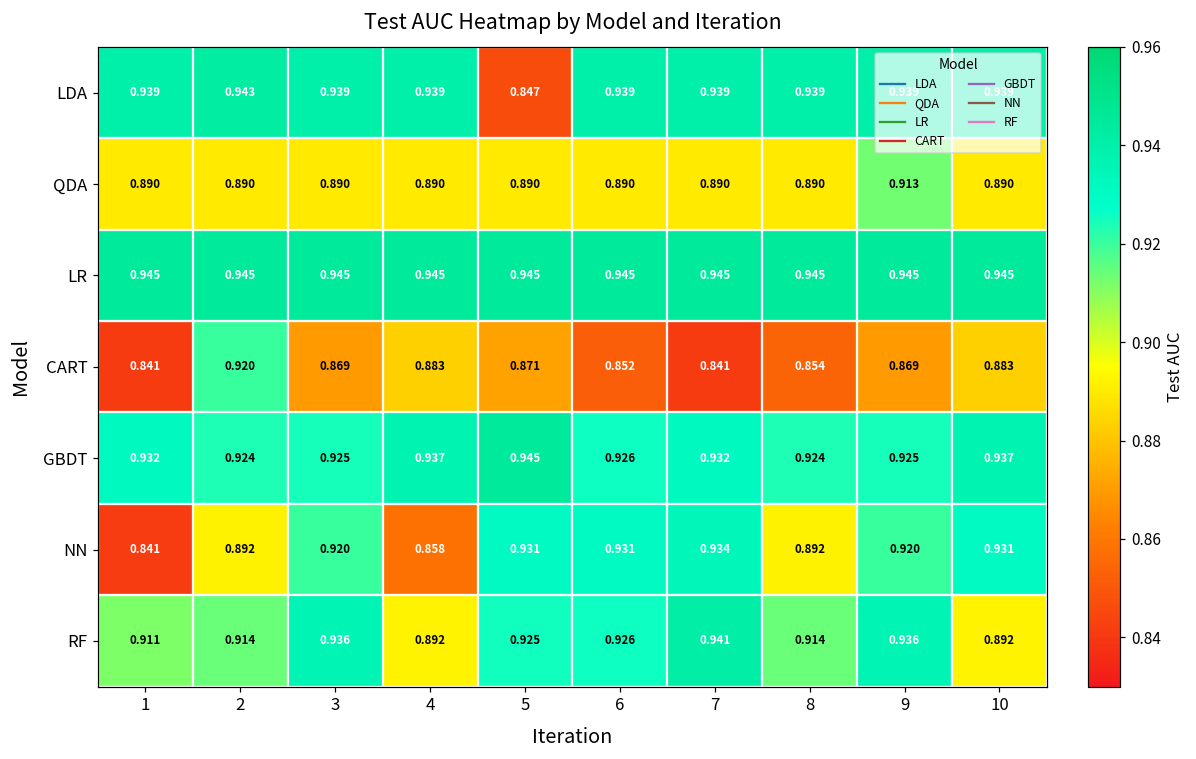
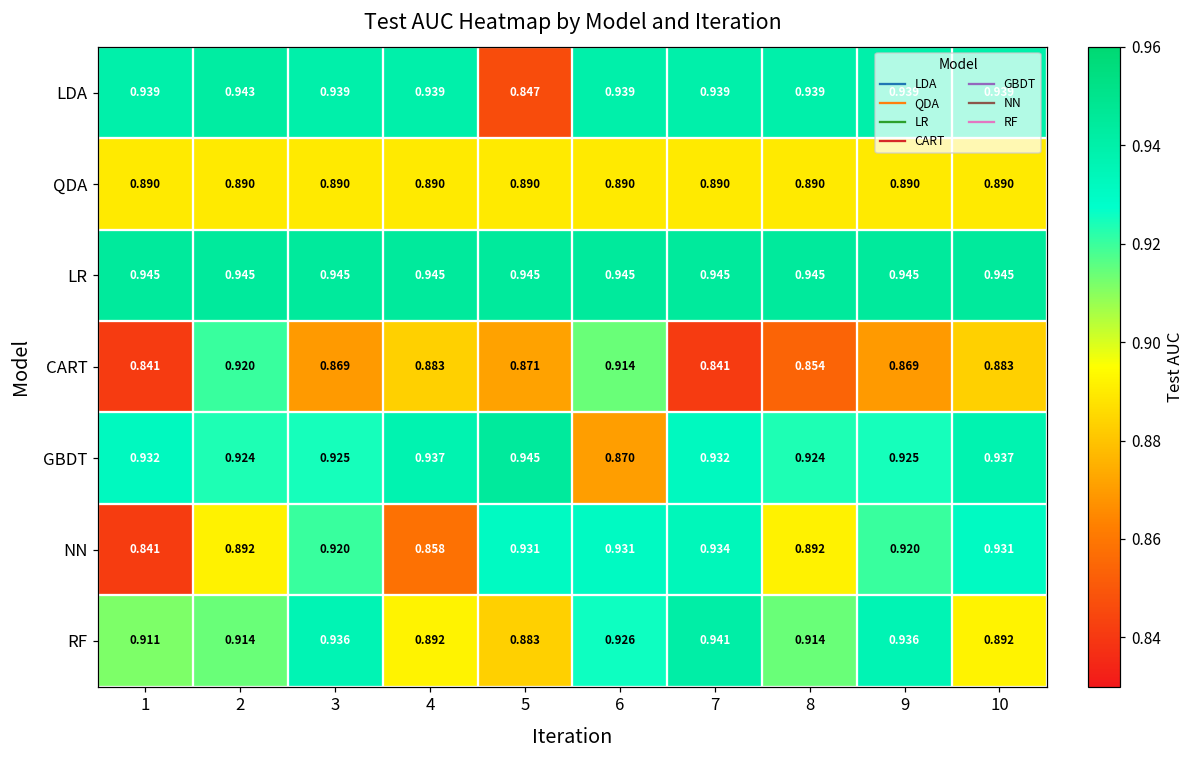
  {
    "LDA": {
      "1": 0.939,
      "2": 0.943,
      "3": 0.939,
      "4": 0.939,
      "5": 0.847,
      "6": 0.939,
      "7": 0.939,
      "8": 0.939
    },
    "QDA": {
      "1": 0.890,
      "2": 0.890,
      "3": 0.890,
      "4": 0.890,
      "5": 0.890,
      "6": 0.890,
      "7": 0.890,
      "8": 0.890,
-     "9": 0.913,
+     "9": 0.890,
      "10": 0.890
    },
    "LR": {
      "1": 0.945,
      "2": 0.945,
      "3": 0.945,
      "4": 0.945,
      "5": 0.945,
      "6": 0.945,
      "7": 0.945,
      "8": 0.945,
      "9": 0.945,
      "10": 0.945
    },
    "CART": {
      "1": 0.841,
      "2": 0.920,
      "3": 0.869,
      "4": 0.883,
      "5": 0.871,
-     "6": 0.852,
+     "6": 0.914,
      "7": 0.841,
      "8": 0.854,
      "9": 0.869,
      "10": 0.883
    },
    "GBDT": {
      "1": 0.932,
      "2": 0.924,
      "3": 0.925,
      "4": 0.937,
      "5": 0.945,
-     "6": 0.926,
+     "6": 0.870,
      "7": 0.932,
      "8": 0.924,
      "9": 0.925,
      "10": 0.937
    },
    "NN": {
      "1": 0.841,
      "2": 0.892,
      "3": 0.920,
      "4": 0.858,
      "5": 0.931,
      "6": 0.931,
      "7": 0.934,
      "8": 0.892,
      "9": 0.920,
      "10": 0.931
    },
    "RF": {
      "1": 0.911,
      "2": 0.914,
      "3": 0.936,
      "4": 0.892,
-     "5": 0.925,
+     "5": 0.883,
      "6": 0.926,
      "7": 0.941,
      "8": 0.914,
      "9": 0.936,
      "10": 0.892
    }
  }
